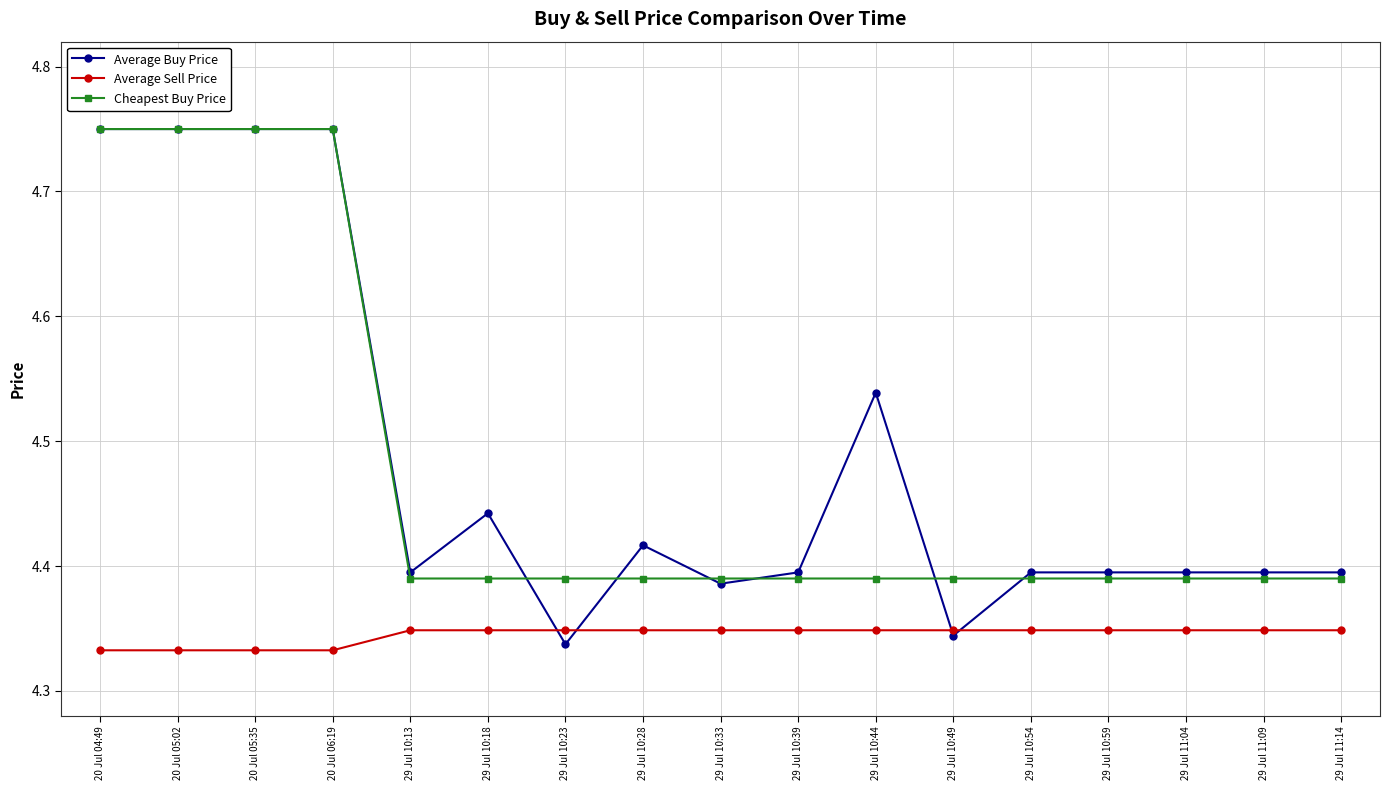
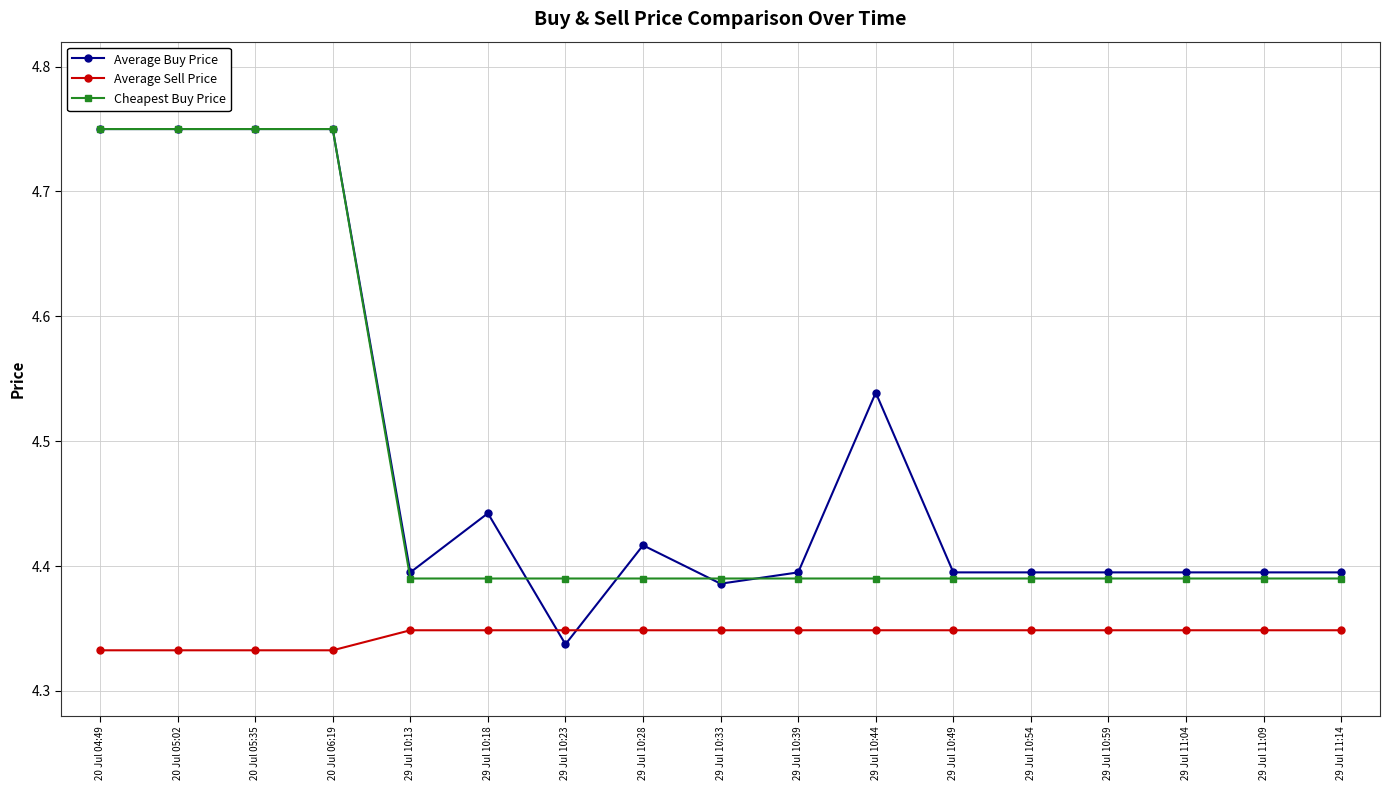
  {
    "Average Buy Price": {
      "29 Jul 10:13": 4.395,
      "29 Jul 10:18": 4.442,
      "29 Jul 10:23": 4.337,
      "29 Jul 10:28": 4.417,
      "29 Jul 10:33": 4.386,
      "29 Jul 10:39": 4.395,
      "29 Jul 10:44": 4.539,
-     "29 Jul 10:49": 4.344,
+     "29 Jul 10:49": 4.395,
      "29 Jul 10:54": 4.395,
      "29 Jul 10:59": 4.395,
      "29 Jul 11:04": 4.395,
      "29 Jul 11:09": 4.395,
      "29 Jul 11:14": 4.395
    },
    "Average Sell Price": {
      "20 Jul 04:49": 4.332,
      "20 Jul 05:02": 4.332,
      "20 Jul 05:35": 4.332,
      "20 Jul 06:19": 4.332,
      "29 Jul 10:13": 4.349,
      "29 Jul 10:18": 4.349,
      "29 Jul 10:23": 4.349,
      "29 Jul 10:28": 4.349,
      "29 Jul 10:33": 4.349,
      "29 Jul 10:39": 4.349,
      "29 Jul 10:44": 4.349,
      "29 Jul 10:49": 4.349,
      "29 Jul 10:54": 4.349,
      "29 Jul 10:59": 4.349,
      "29 Jul 11:04": 4.349,
      "29 Jul 11:09": 4.349,
      "29 Jul 11:14": 4.349
    },
    "Cheapest Buy Price": {
      "29 Jul 10:13": 4.390,
      "29 Jul 10:18": 4.390,
      "29 Jul 10:23": 4.390,
      "29 Jul 10:28": 4.390,
      "29 Jul 10:33": 4.390,
      "29 Jul 10:39": 4.390,
      "29 Jul 10:44": 4.390,
      "29 Jul 10:49": 4.390,
      "29 Jul 10:54": 4.390,
      "29 Jul 10:59": 4.390,
      "29 Jul 11:04": 4.390,
      "29 Jul 11:09": 4.390,
      "29 Jul 11:14": 4.390
    }
  }
